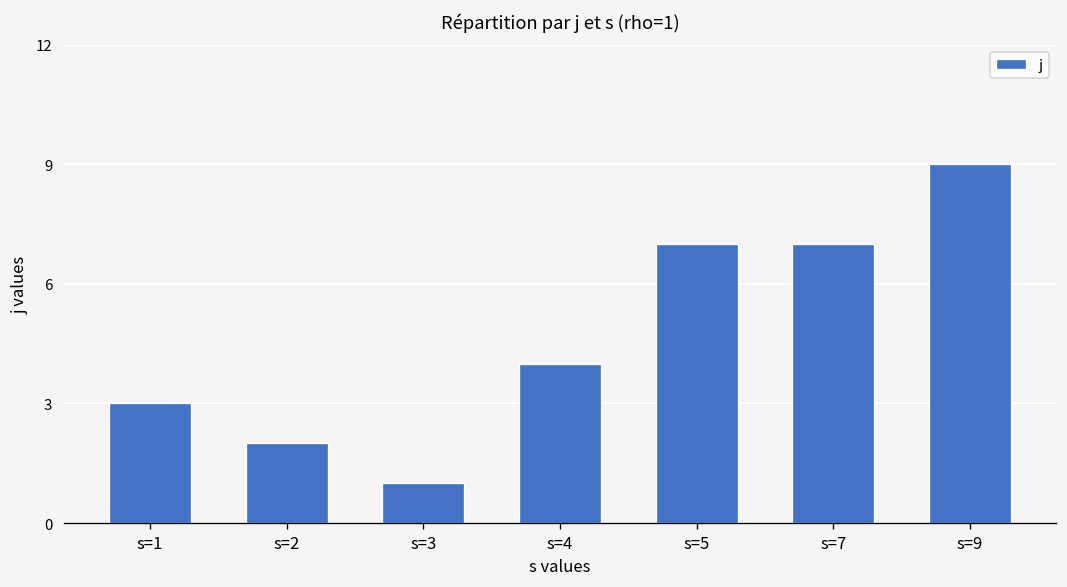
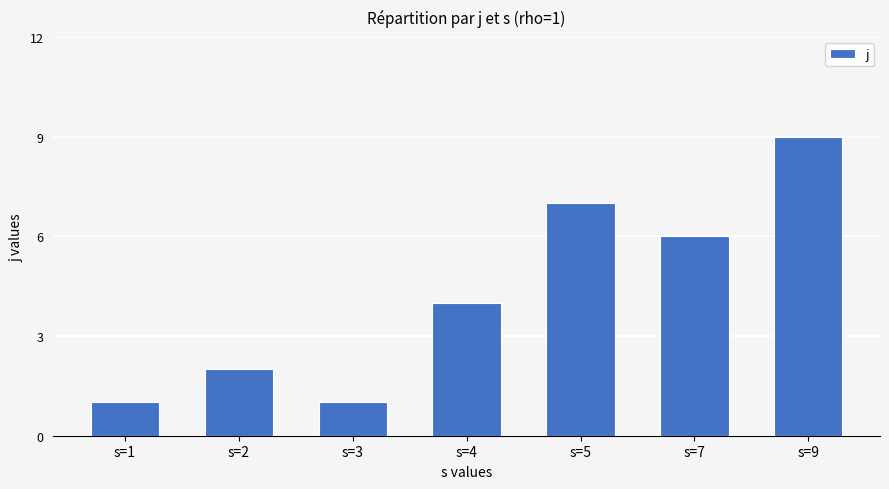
  {
-   "s=1": 3,
+   "s=1": 1,
    "s=2": 2,
    "s=3": 1,
    "s=4": 4,
    "s=5": 7,
-   "s=7": 7,
+   "s=7": 6,
    "s=9": 9
  }
